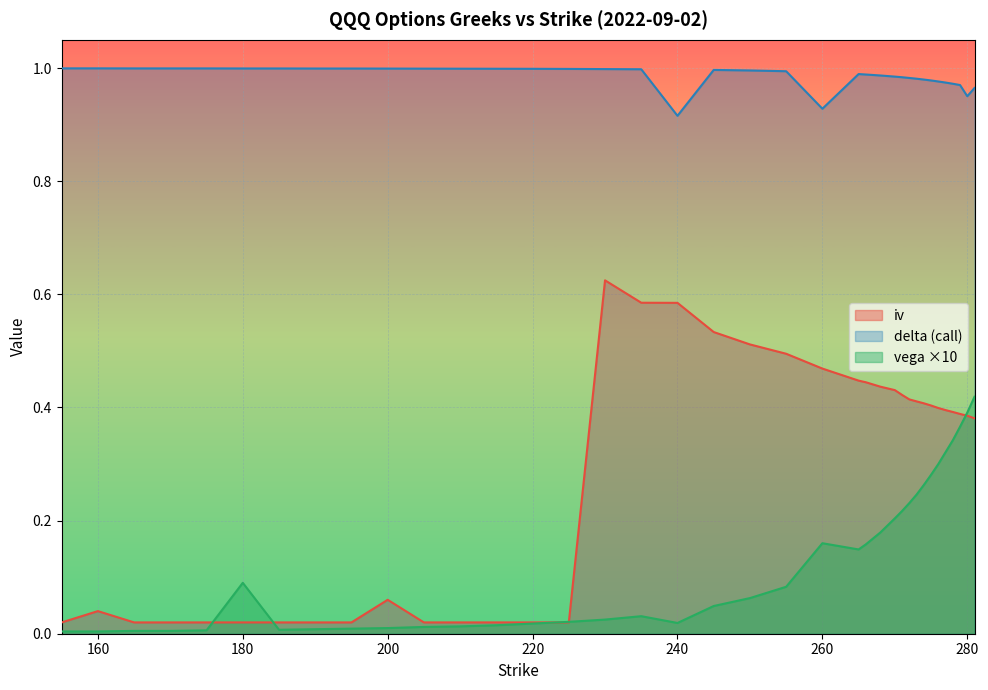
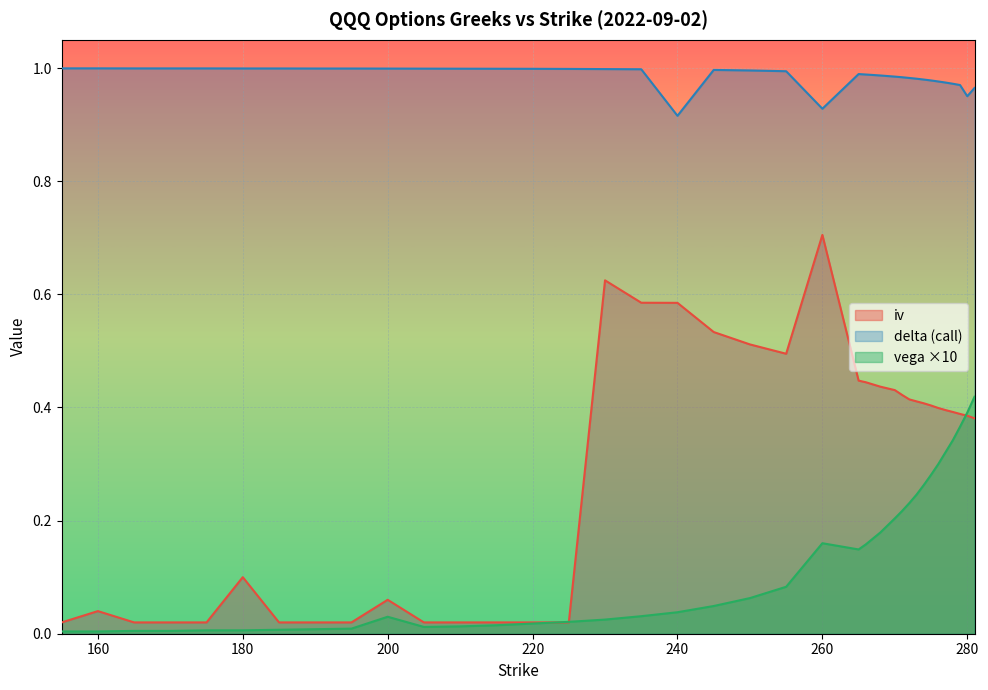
  {
    "iv": {
      "160": 0.04,
-     "180": 0.02,
+     "180": 0.10,
      "200": 0.06,
      "240": 0.59,
-     "260": 0.47,
+     "260": 0.71,
      "280": 0.39
    },
    "delta (call)": {
      "160": 1.00,
      "180": 1.00,
      "200": 1.00,
      "220": 1.00,
      "240": 0.92,
      "260": 0.93,
      "280": 0.95
    },
    "vega ×10": {
      "160": 0.00,
-     "180": 0.09,
-     "200": 0.01,
-     "240": 0.02,
+     "180": 0.01,
+     "200": 0.03,
+     "240": 0.04,
      "260": 0.16,
      "280": 0.39
    }
  }
